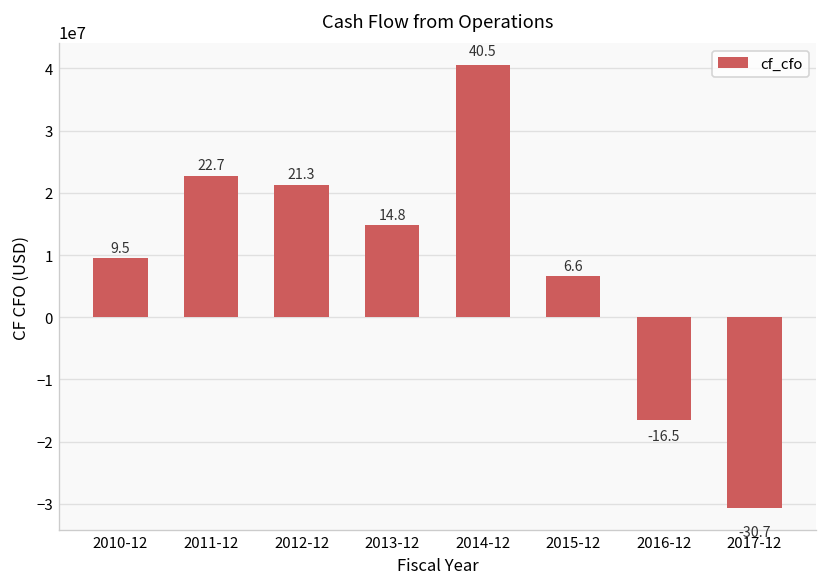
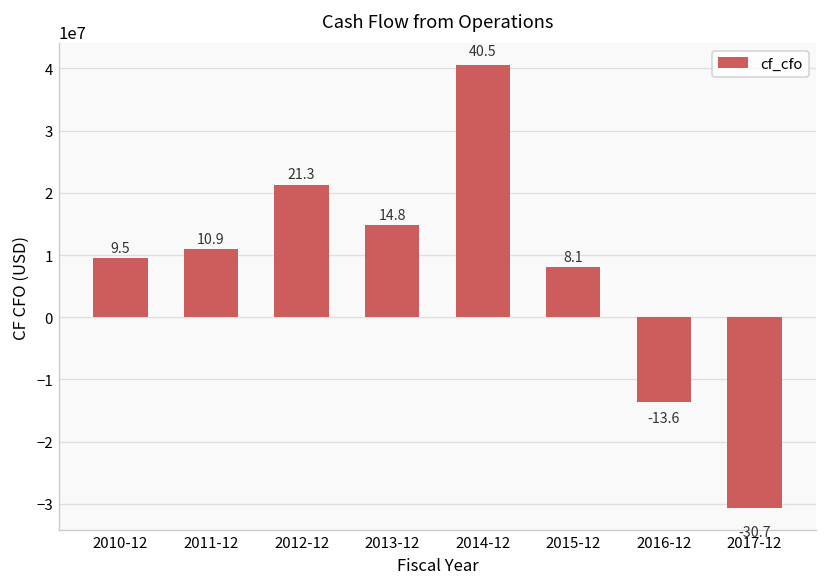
  {
-   "2011-12": 22.7,
-   "2015-12": 6.6,
-   "2016-12": -16.5
+   "2011-12": 10.9,
+   "2015-12": 8.1,
+   "2016-12": -13.6
  }
